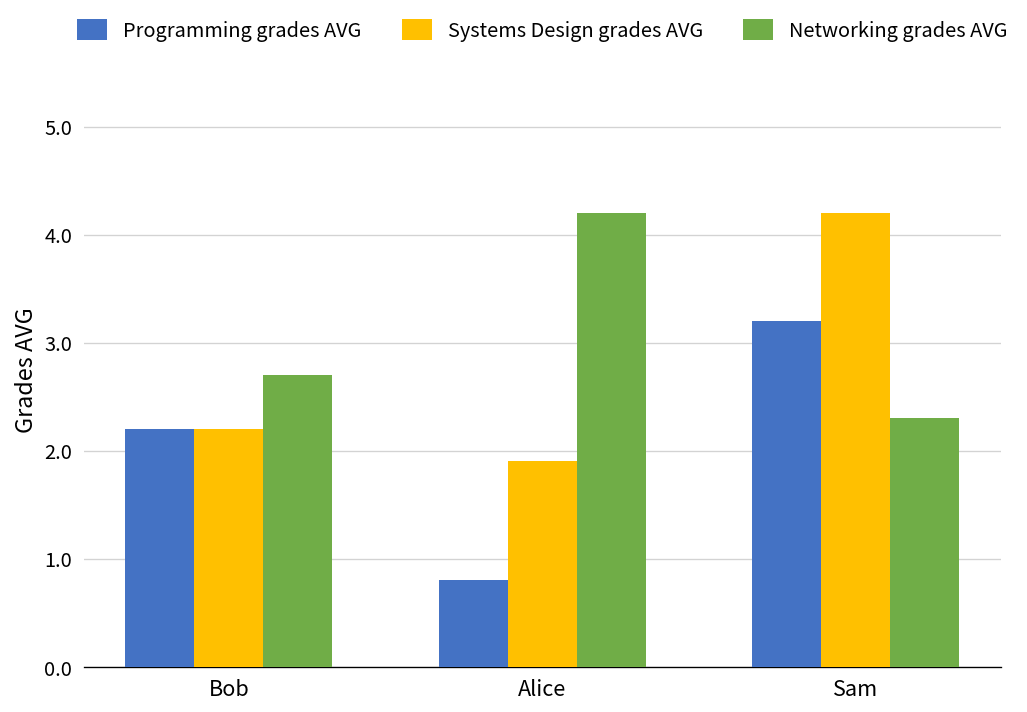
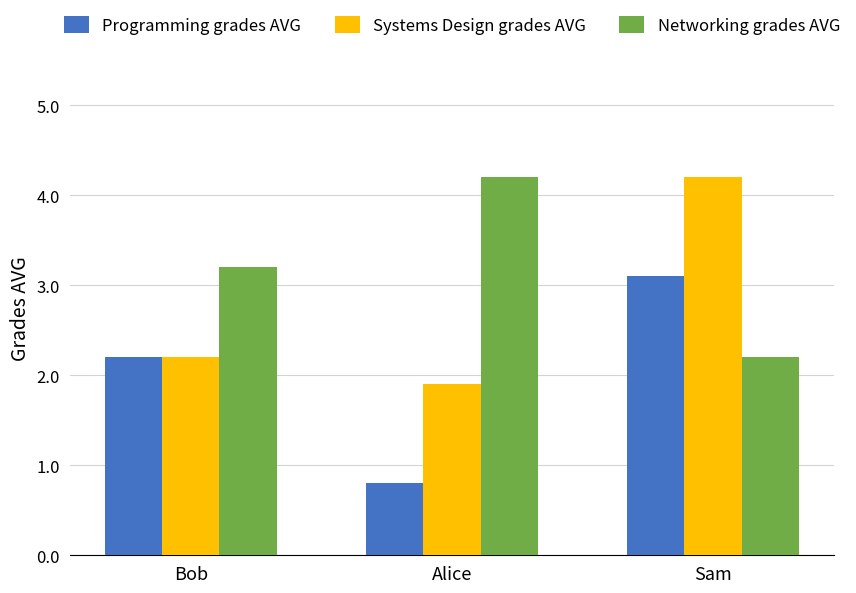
  {
    "Programming grades AVG": {
      "Bob": 2.2,
      "Alice": 0.8,
-     "Sam": 3.2
+     "Sam": 3.1
    },
    "Systems Design grades AVG": {
      "Bob": 2.2,
      "Alice": 1.9,
      "Sam": 4.2
    },
    "Networking grades AVG": {
-     "Bob": 2.7,
+     "Bob": 3.2,
      "Alice": 4.2,
-     "Sam": 2.3
+     "Sam": 2.2
    }
  }
